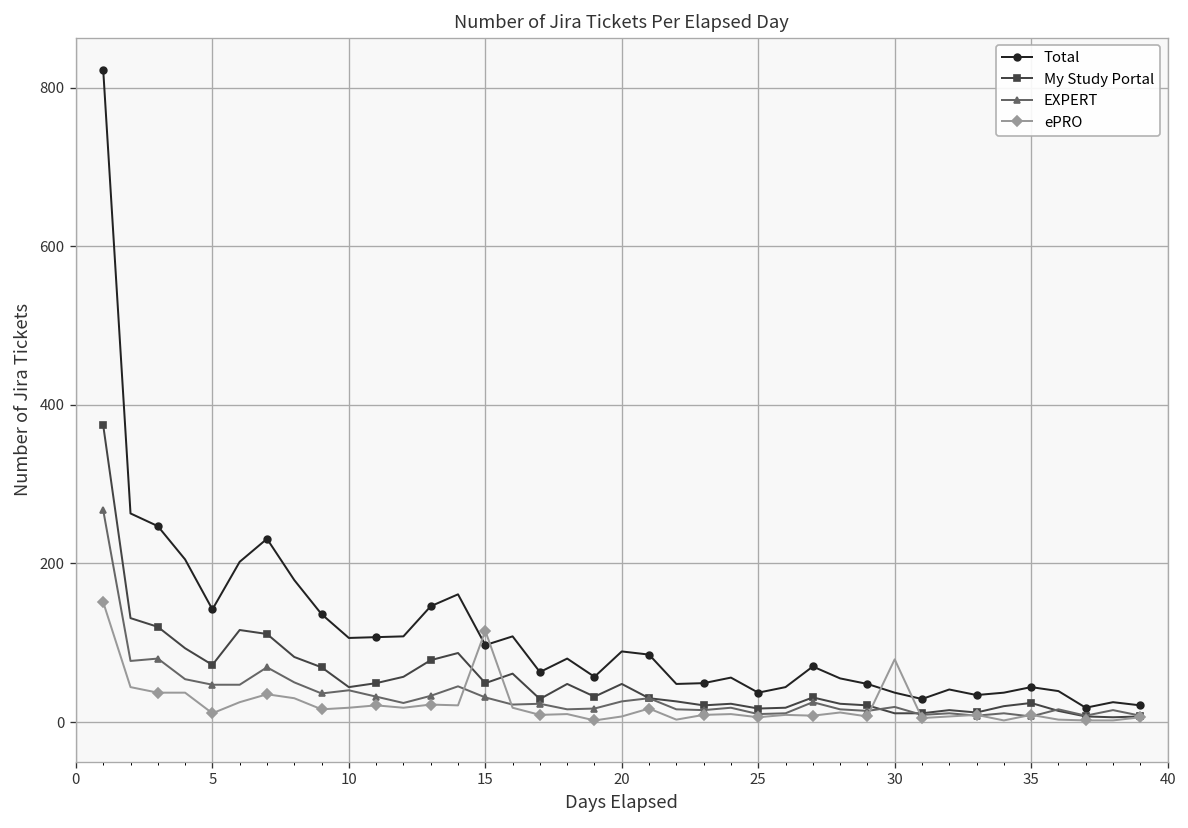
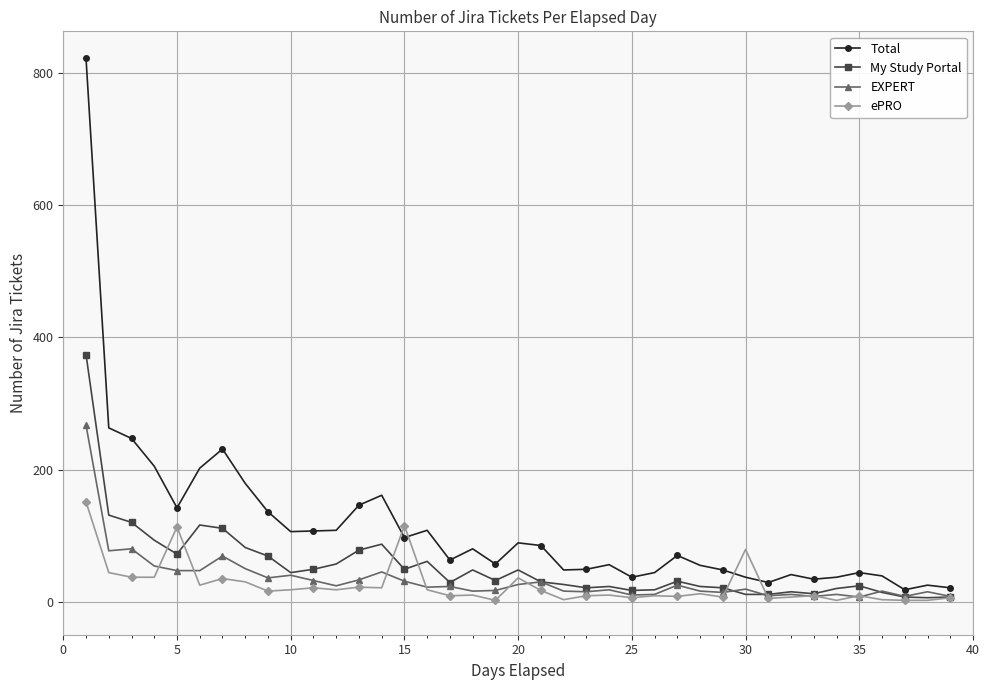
  {
    "ePRO": {
-     "5": 10,
+     "5": 110,
      "10": 20,
      "15": 120,
-     "20": 10,
+     "20": 40,
      "25": 10,
      "30": 80
    }
  }
